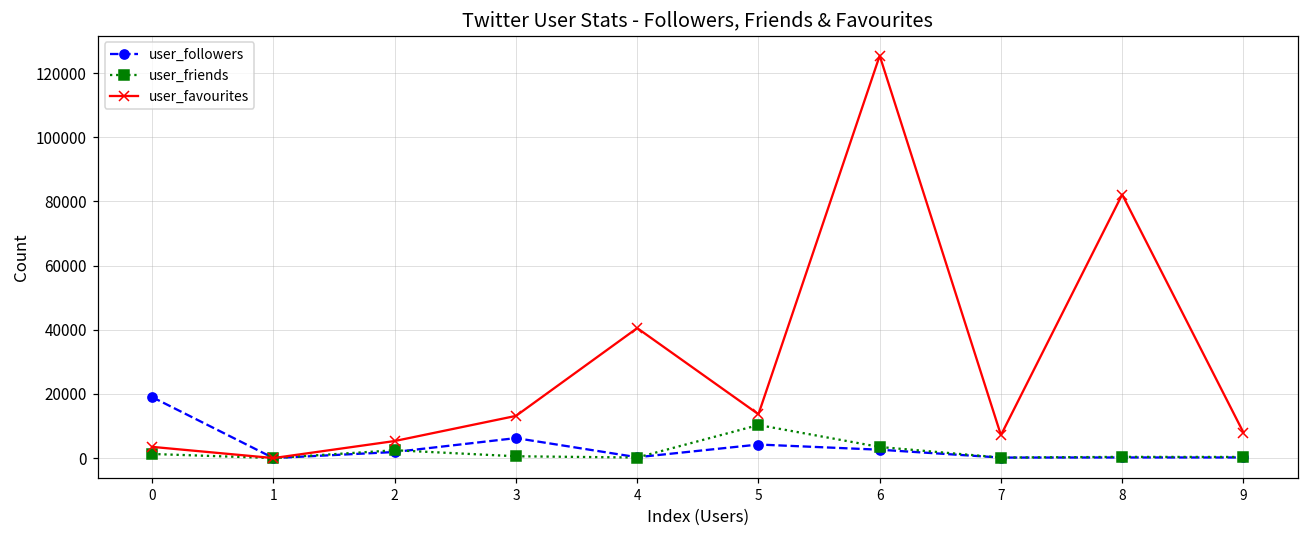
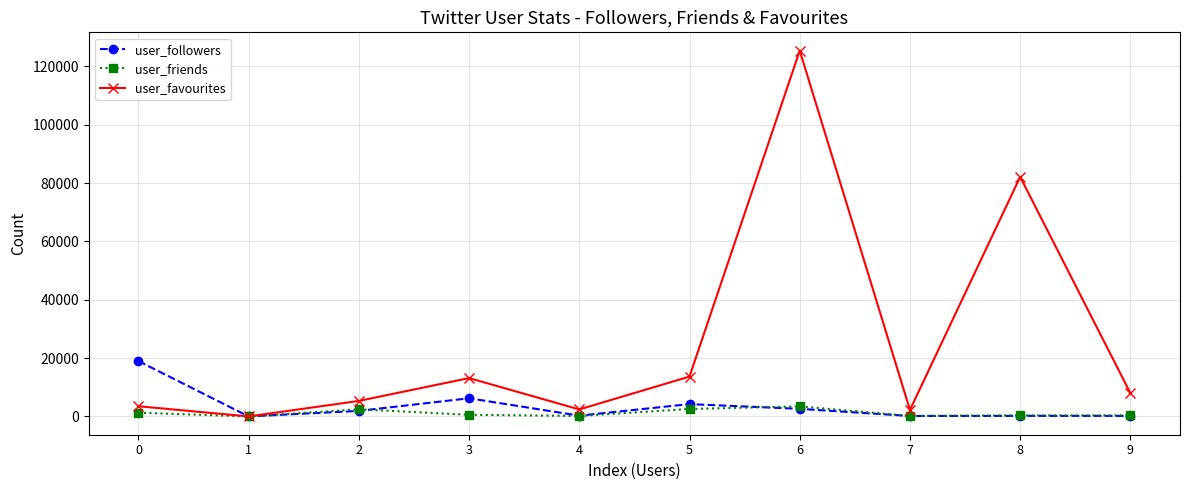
  {
    "user_followers": {
      "0": 19000,
      "3": 6000,
      "5": 4000
    },
    "user_friends": {
      "0": 1000,
      "3": 1000,
-     "5": 10000
+     "5": 3000
    },
    "user_favourites": {
      "0": 3000,
      "2": 5000,
      "3": 13000,
-     "4": 41000,
+     "4": 2000,
      "5": 14000,
      "6": 125000,
-     "7": 7000,
+     "7": 2000,
      "8": 82000,
      "9": 8000
    }
  }
